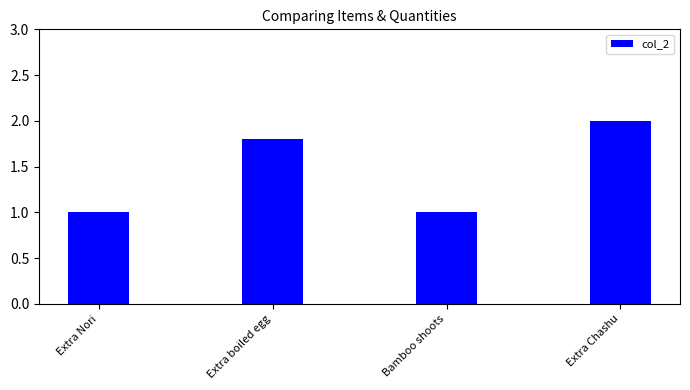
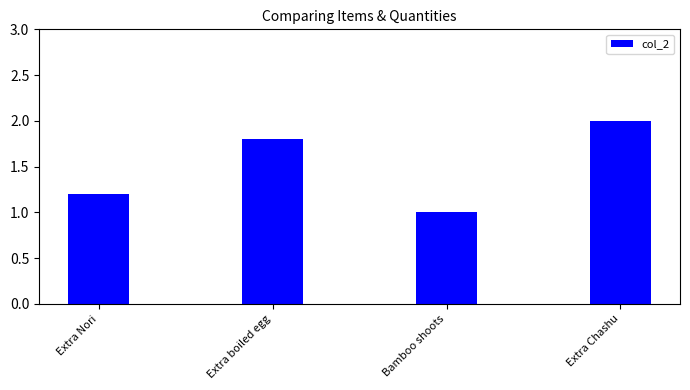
  {
-   "Extra Nori": 1.0,
+   "Extra Nori": 1.2,
    "Extra boiled egg": 1.8,
    "Bamboo shoots": 1.0,
    "Extra Chashu": 2.0
  }
